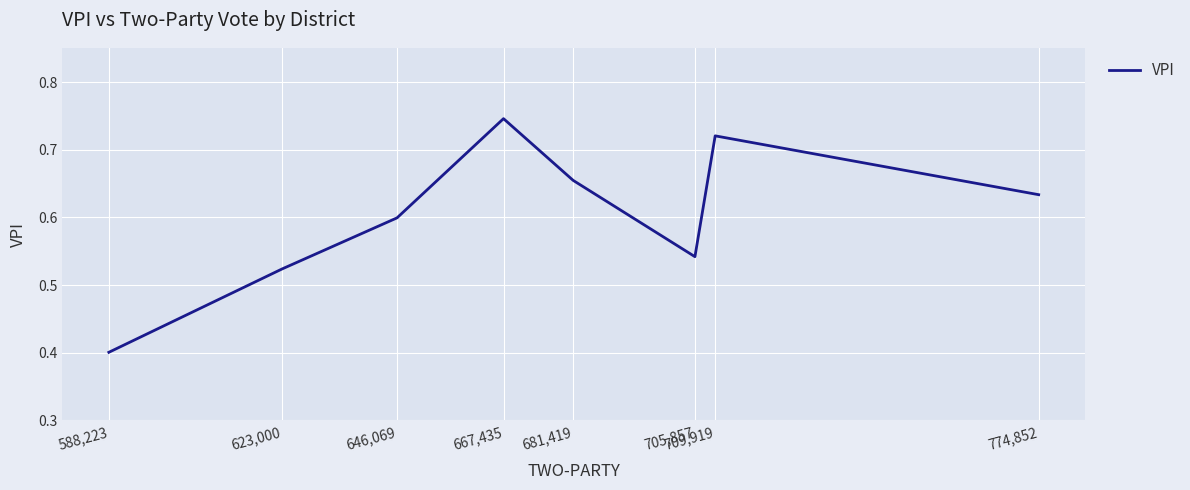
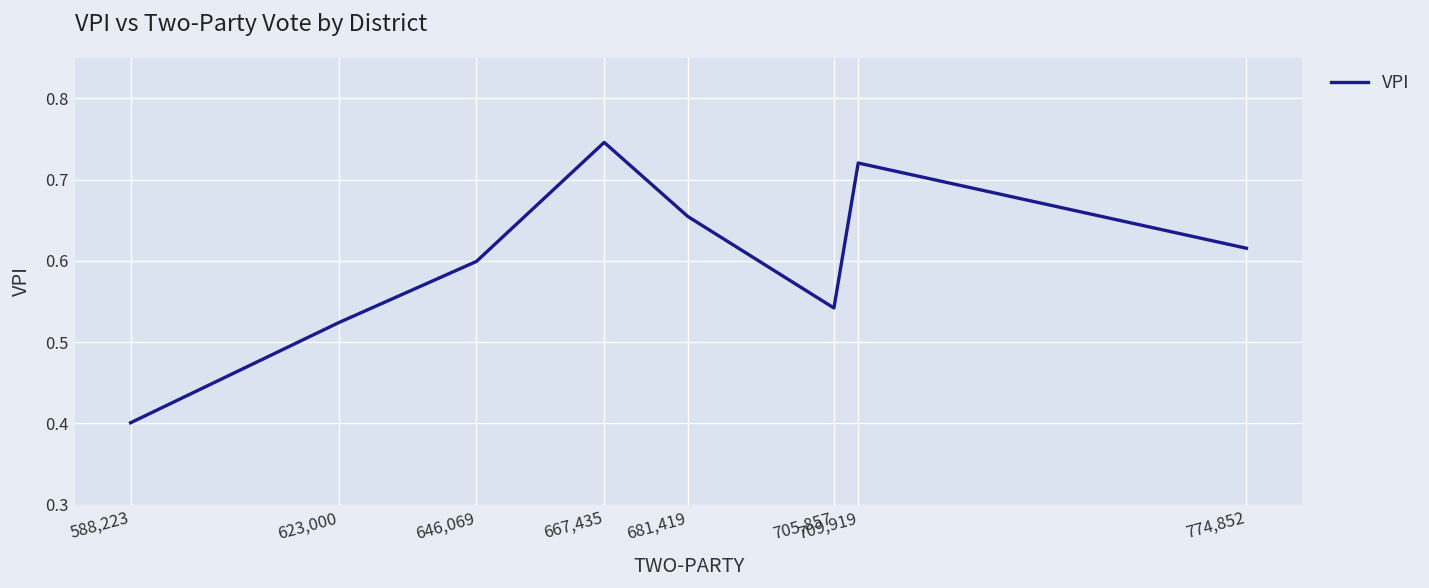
  {
    "588,223": 0.40,
    "623,000": 0.52,
    "646,069": 0.60,
    "667,435": 0.75,
    "681,419": 0.65,
    "705,857": 0.54,
    "709,919": 0.72,
-   "774,852": 0.63
+   "774,852": 0.62
  }
